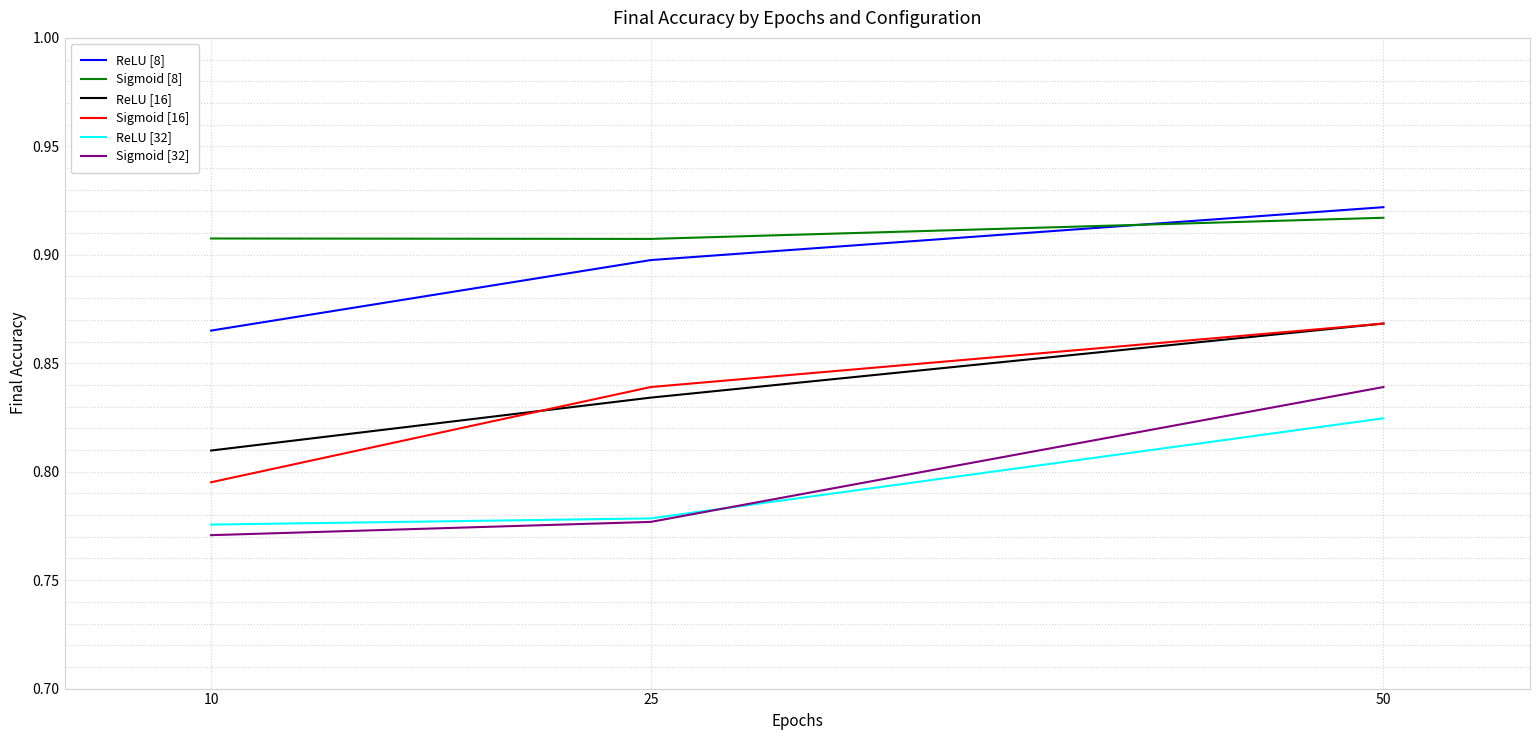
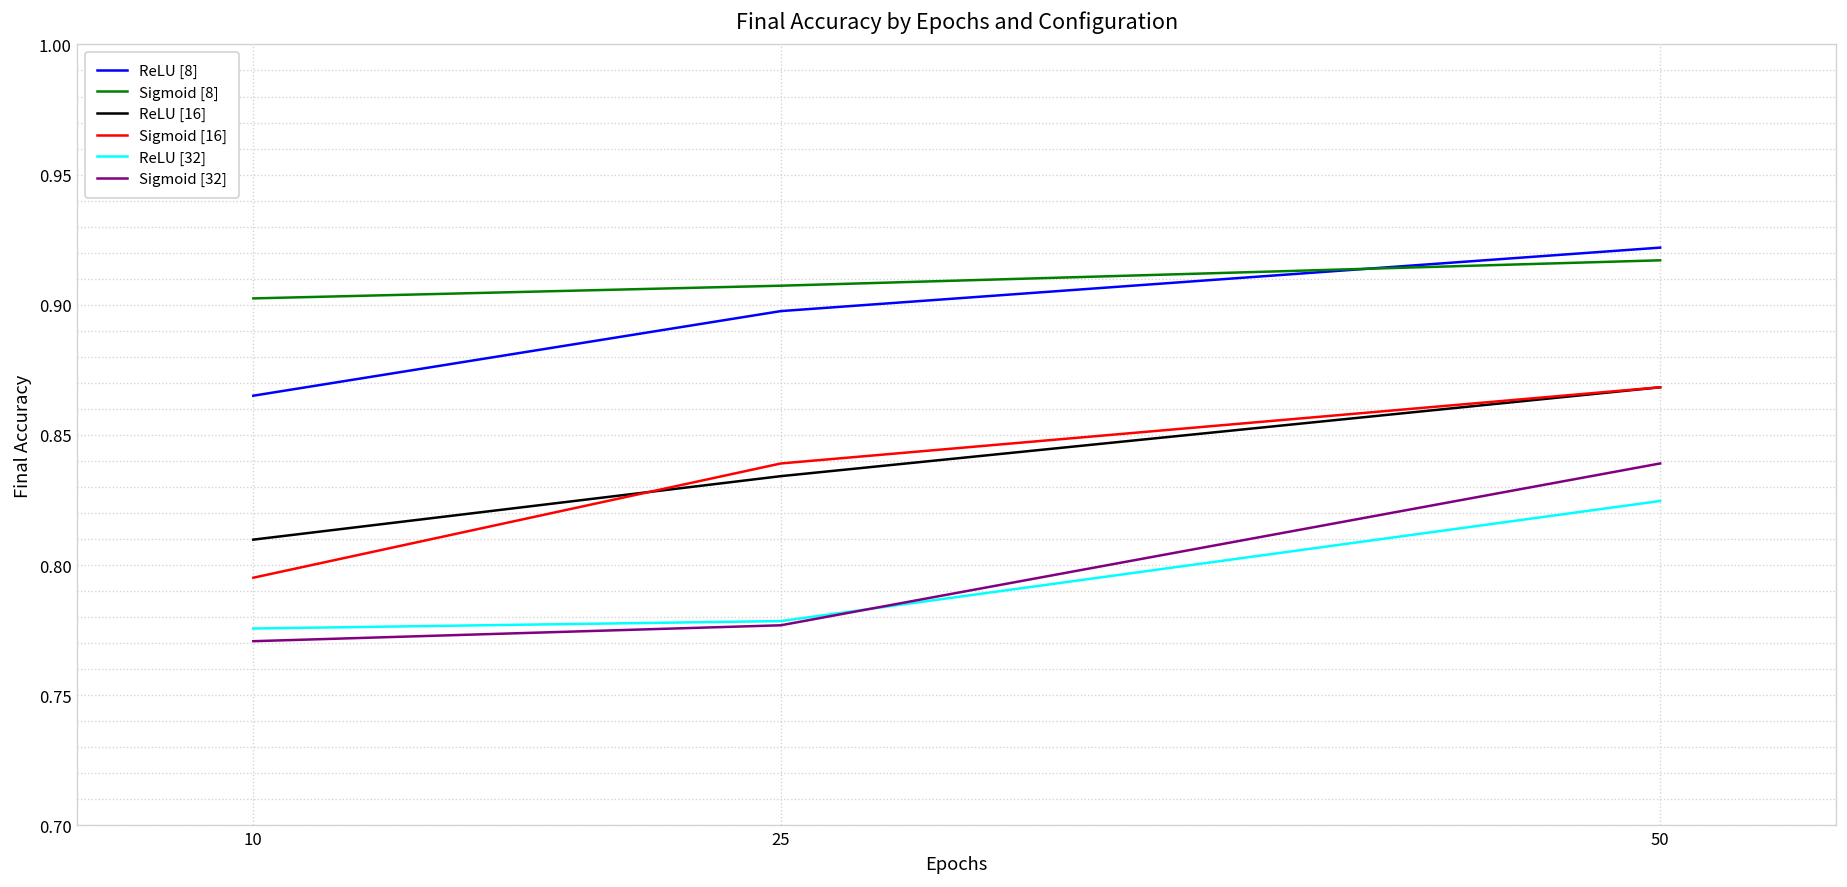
  {
    "ReLU [8]": {
      "10": 0.865,
      "25": 0.898,
      "50": 0.922
    },
    "Sigmoid [8]": {
-     "10": 0.908,
+     "10": 0.902,
      "25": 0.907,
      "50": 0.917
    },
    "ReLU [16]": {
      "10": 0.810,
      "25": 0.834
    },
    "Sigmoid [16]": {
      "10": 0.795,
      "25": 0.839
    },
    "ReLU [32]": {
      "10": 0.776,
      "25": 0.778,
      "50": 0.825
    },
    "Sigmoid [32]": {
      "10": 0.771,
      "25": 0.777,
      "50": 0.839
    }
  }
